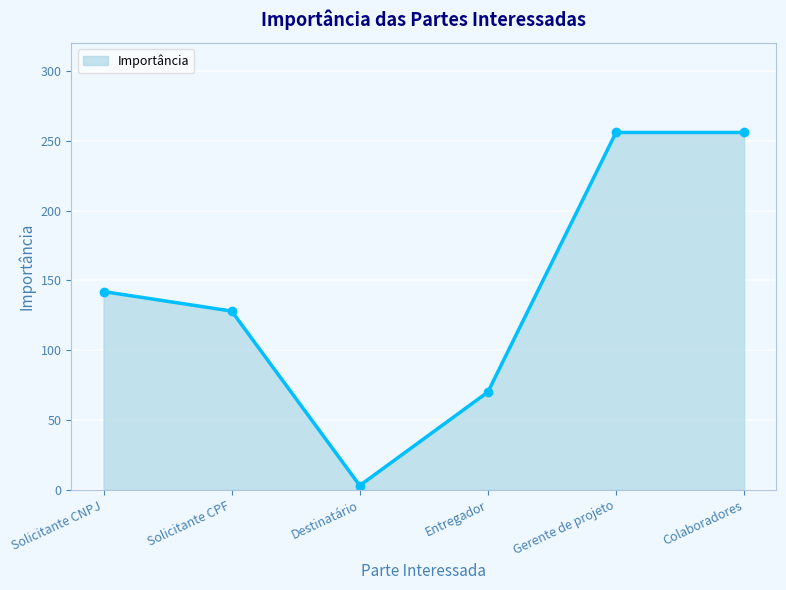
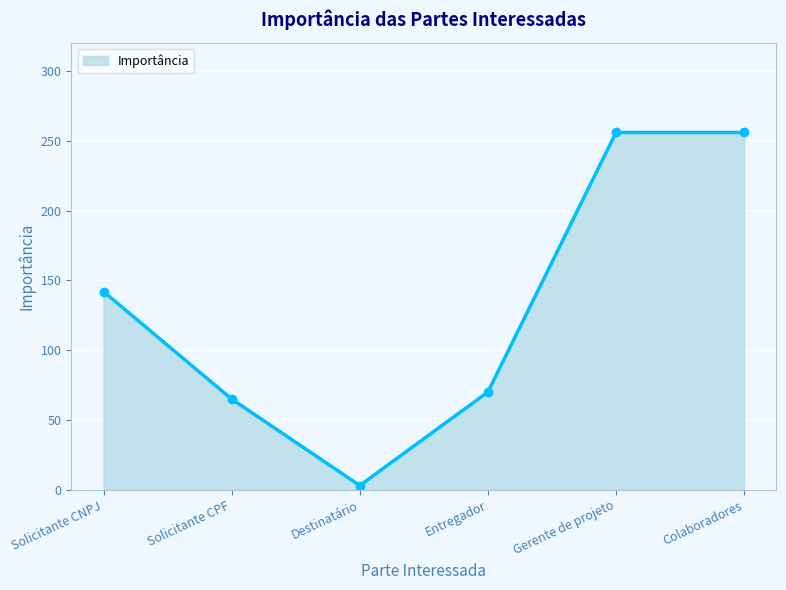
  {
    "Solicitante CNPJ": 142,
-   "Solicitante CPF": 128,
+   "Solicitante CPF": 65,
    "Destinatário": 3,
    "Entregador": 70,
    "Gerente de projeto": 256,
    "Colaboradores": 256
  }
